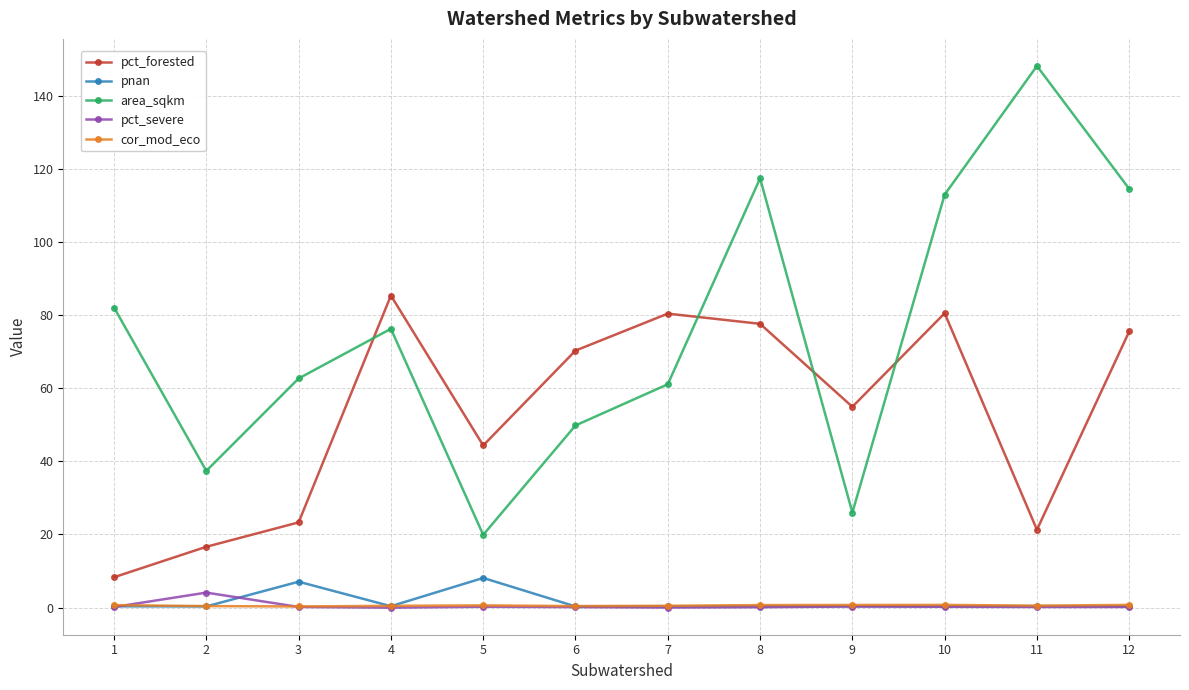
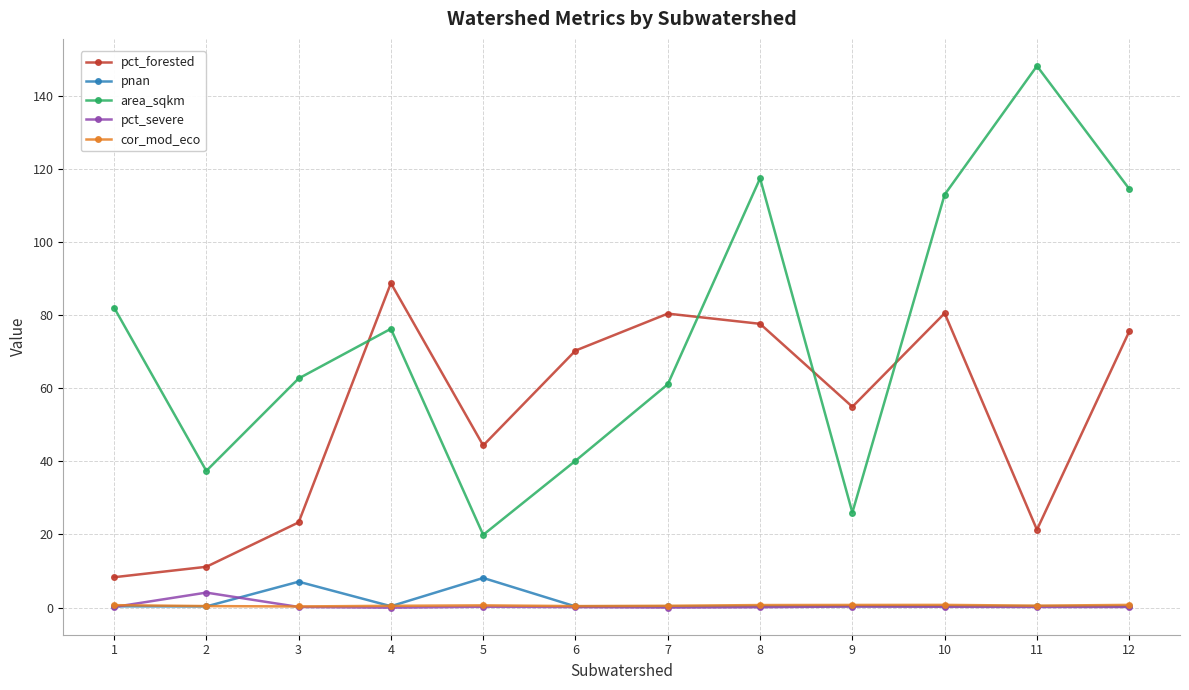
  {
    "pct_forested": {
      "1": 8,
-     "2": 17,
+     "2": 11,
      "3": 23,
-     "4": 85,
+     "4": 89,
      "5": 44,
      "6": 70,
      "7": 80,
      "8": 78,
      "9": 55,
      "10": 80,
      "11": 21,
      "12": 76
    },
    "pnan": {
      "3": 7,
      "5": 8
    },
    "area_sqkm": {
      "1": 82,
      "2": 37,
      "3": 63,
      "4": 76,
      "5": 20,
-     "6": 50,
+     "6": 40,
      "7": 61,
      "8": 117,
      "9": 26,
      "10": 113,
      "11": 148,
      "12": 114
    },
    "pct_severe": {
      "2": 4
    }
  }
